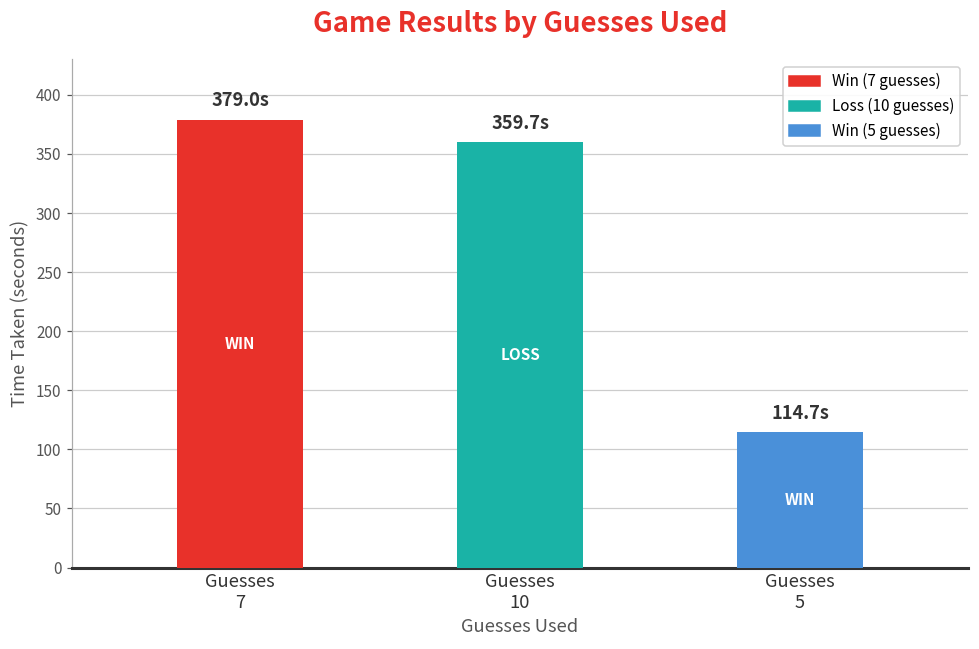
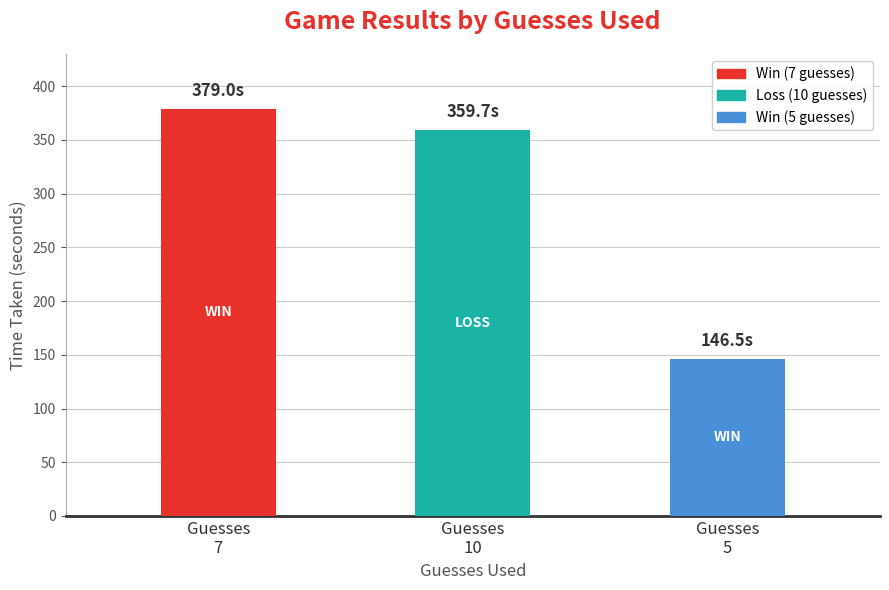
  {
    "Guesses 7": "379.0s",
    "Guesses 10": "359.7s",
-   "Guesses 5": "114.7s"
+   "Guesses 5": "146.5s"
  }
